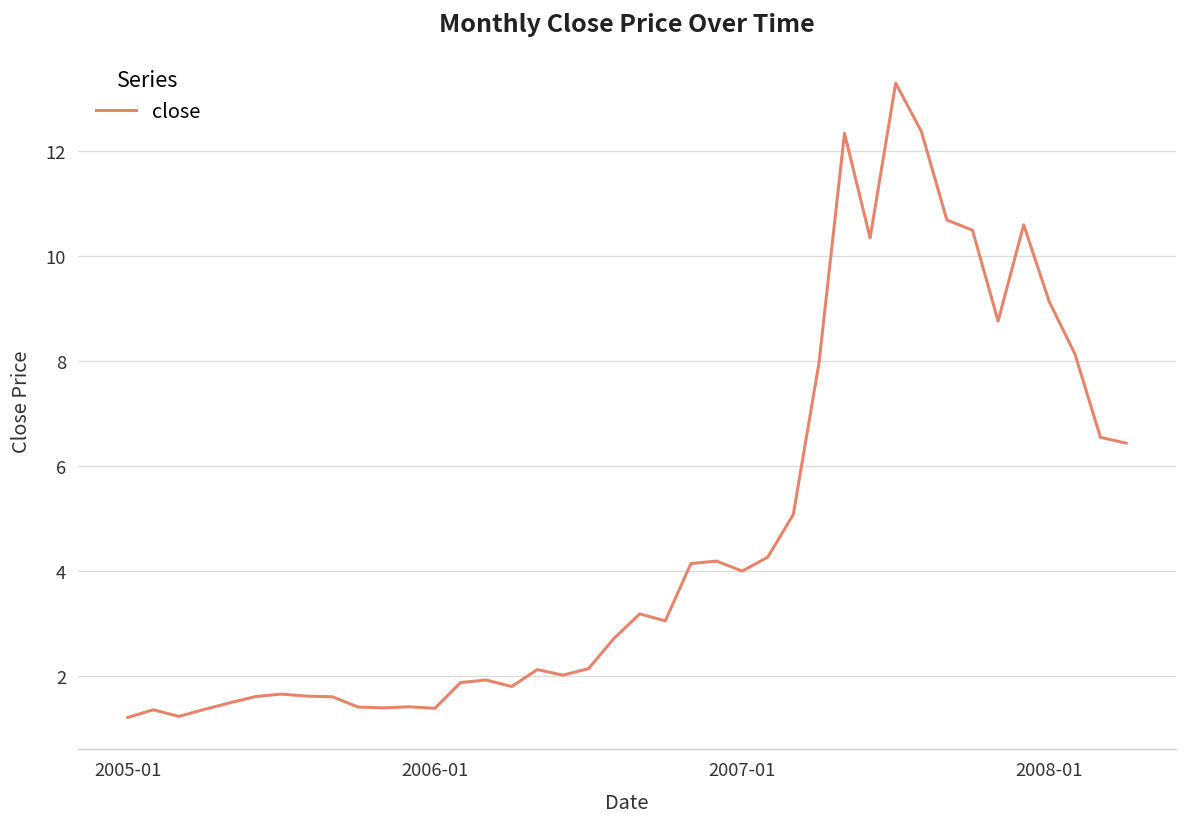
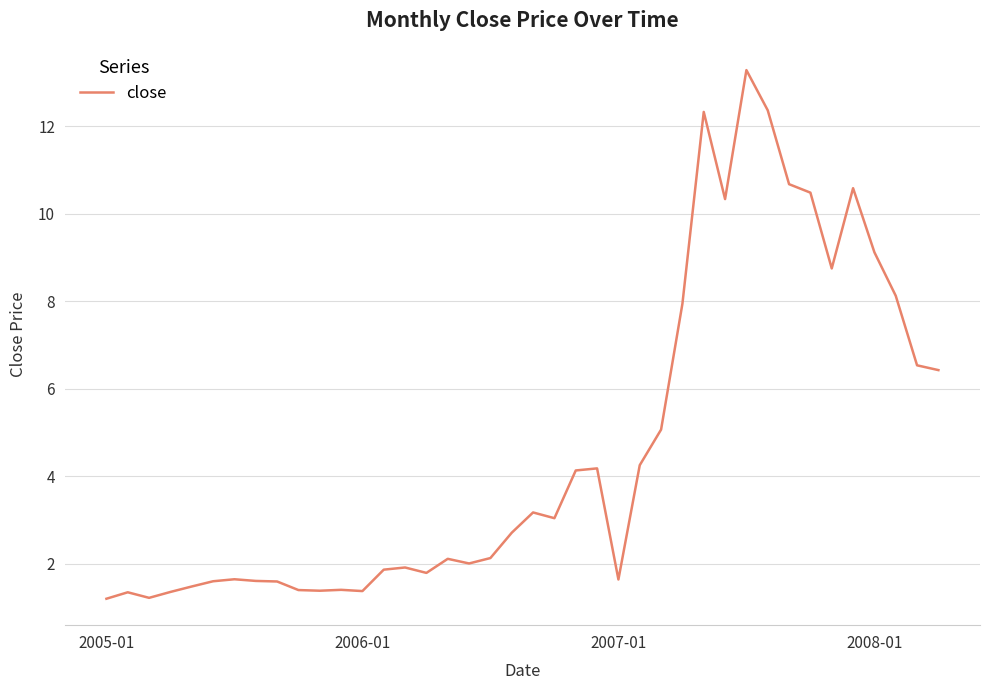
  {
    "2005-01": 1.2,
    "2006-01": 1.4,
-   "2007-01": 4.0,
+   "2007-01": 1.6,
    "2008-01": 9.1
  }
